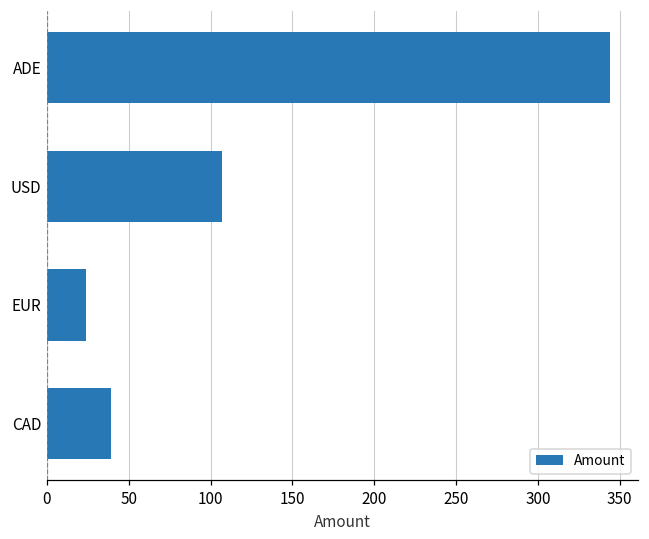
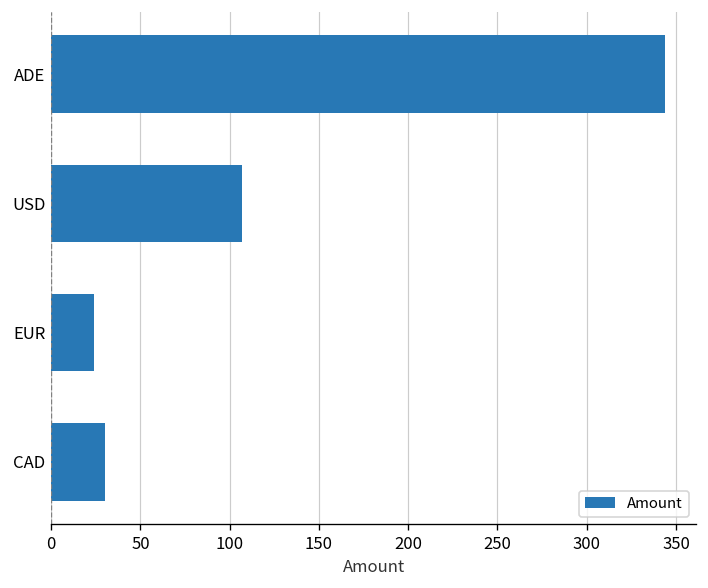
  {
    "ADE": 344,
    "USD": 107,
    "EUR": 24,
-   "CAD": 39
+   "CAD": 30
  }
